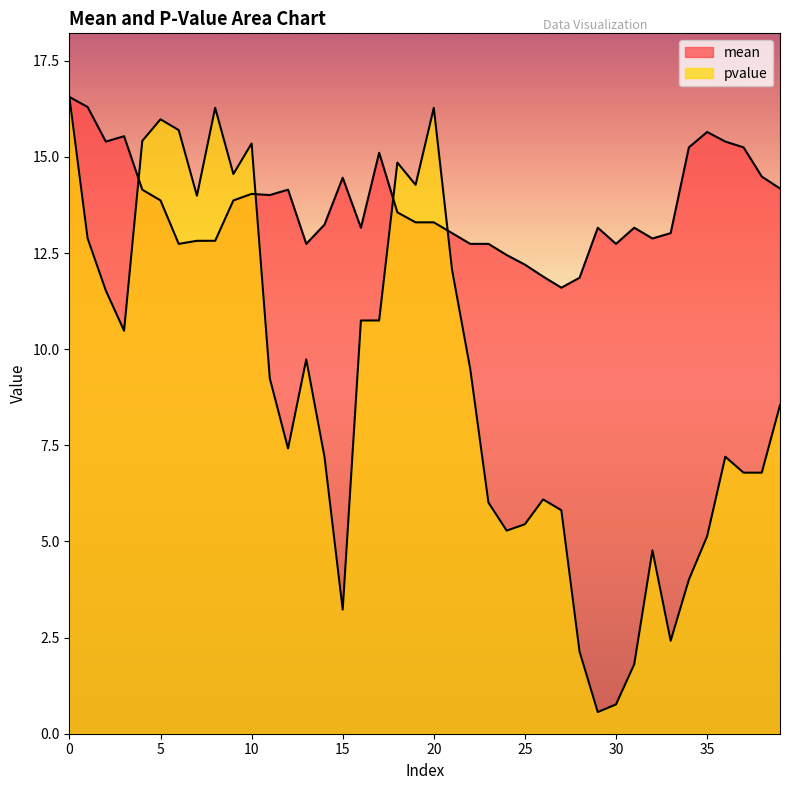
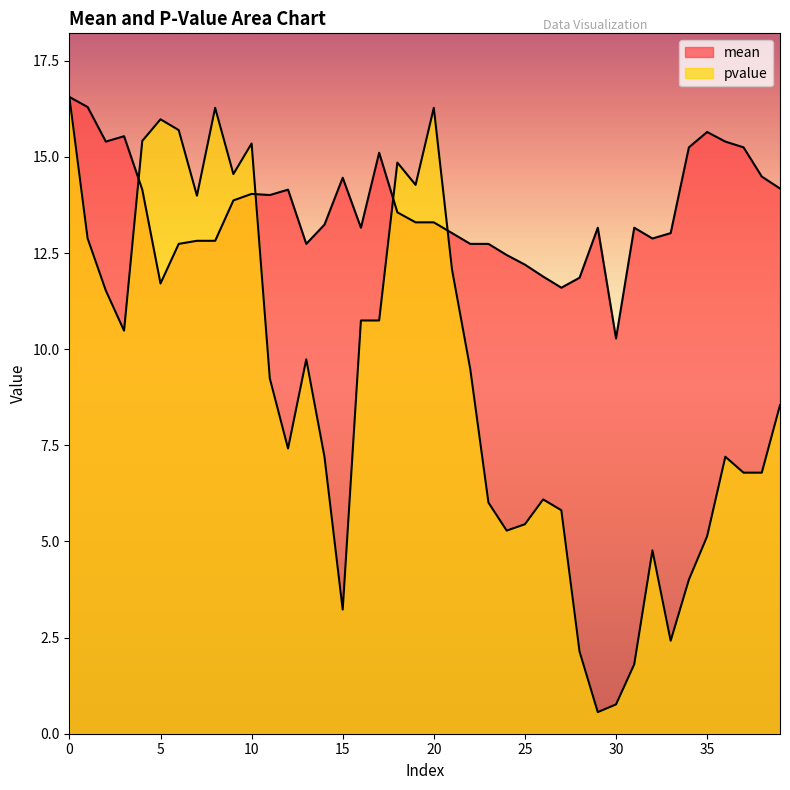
  {
    "mean": {
-     "5": 13.9,
+     "5": 11.7,
      "10": 14.0,
      "15": 14.5,
      "20": 13.3,
      "25": 12.2,
-     "30": 12.7,
+     "30": 10.3,
      "35": 15.7
    },
    "pvalue": {
      "5": 16.0,
      "10": 15.4,
      "15": 3.2,
      "20": 16.3,
      "25": 5.4,
      "30": 0.8,
      "35": 5.1
    }
  }
